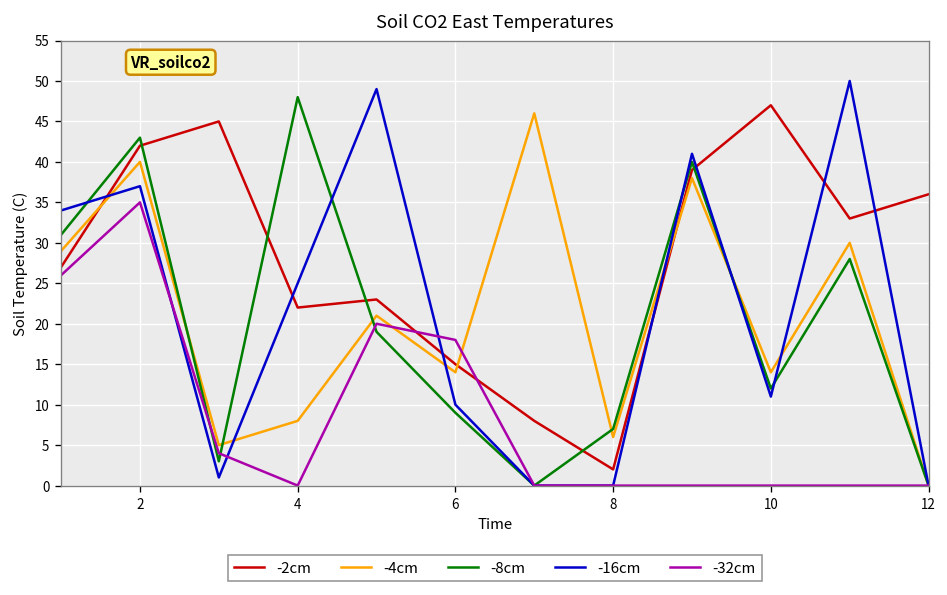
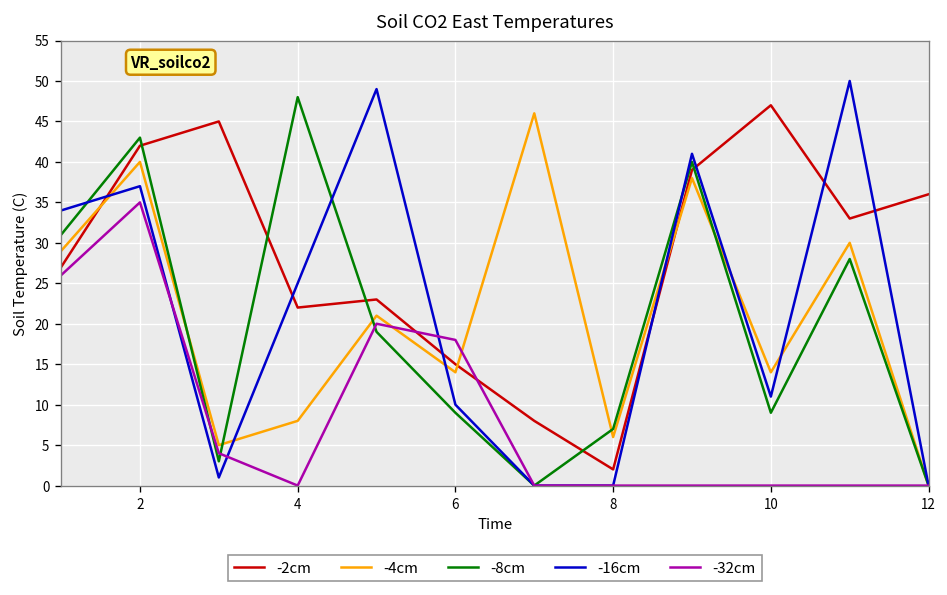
  {
    "-2cm": {
      "2": 42,
      "4": 22,
      "6": 15,
      "8": 2,
      "10": 47,
      "12": 36
    },
    "-4cm": {
      "2": 40,
      "4": 8,
      "6": 14,
      "8": 6,
      "10": 14
    },
    "-8cm": {
      "2": 43,
      "4": 48,
      "6": 9,
      "8": 7,
-     "10": 12
+     "10": 9
    },
    "-16cm": {
      "2": 37,
      "4": 25,
      "6": 10,
      "10": 11
    },
    "-32cm": {
      "2": 35,
      "4": 0,
      "6": 18,
      "10": 0
    }
  }
